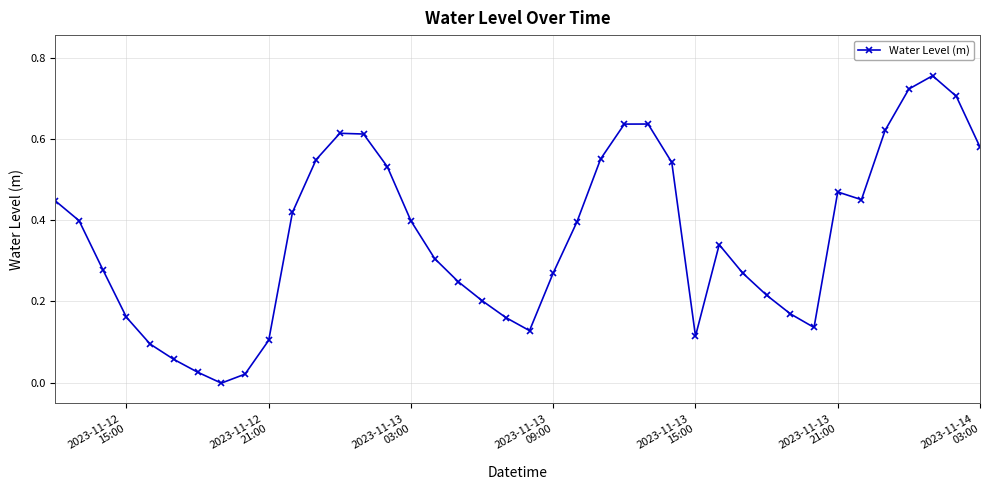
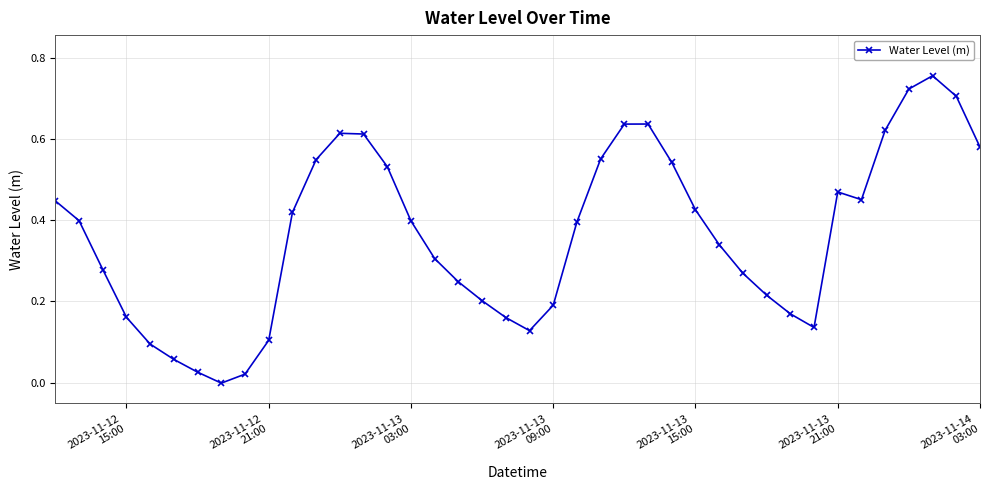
  {
    "2023-11-12 15:00": 0.16,
    "2023-11-12 21:00": 0.10,
    "2023-11-13 03:00": 0.40,
-   "2023-11-13 09:00": 0.27,
-   "2023-11-13 15:00": 0.11,
+   "2023-11-13 09:00": 0.19,
+   "2023-11-13 15:00": 0.43,
    "2023-11-13 21:00": 0.47,
    "2023-11-14 03:00": 0.58
  }
